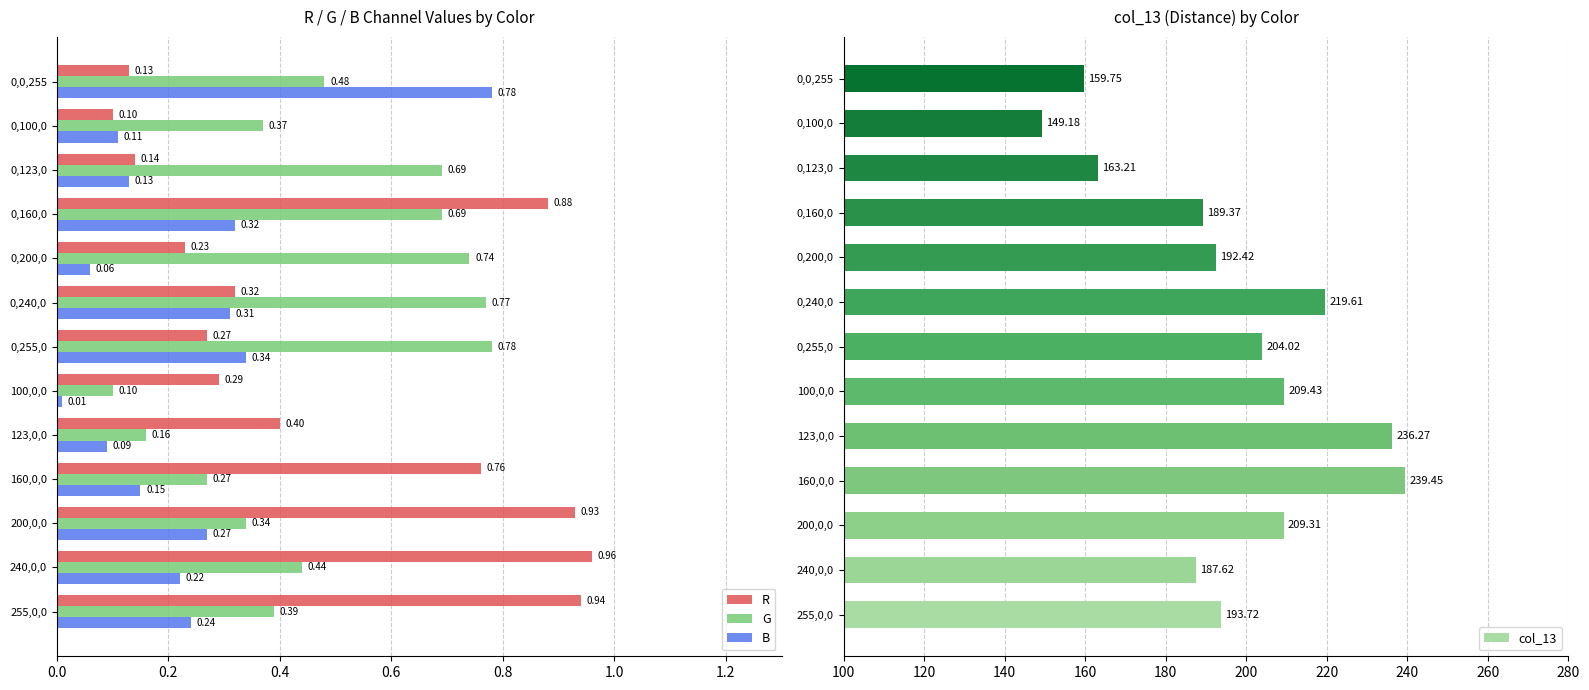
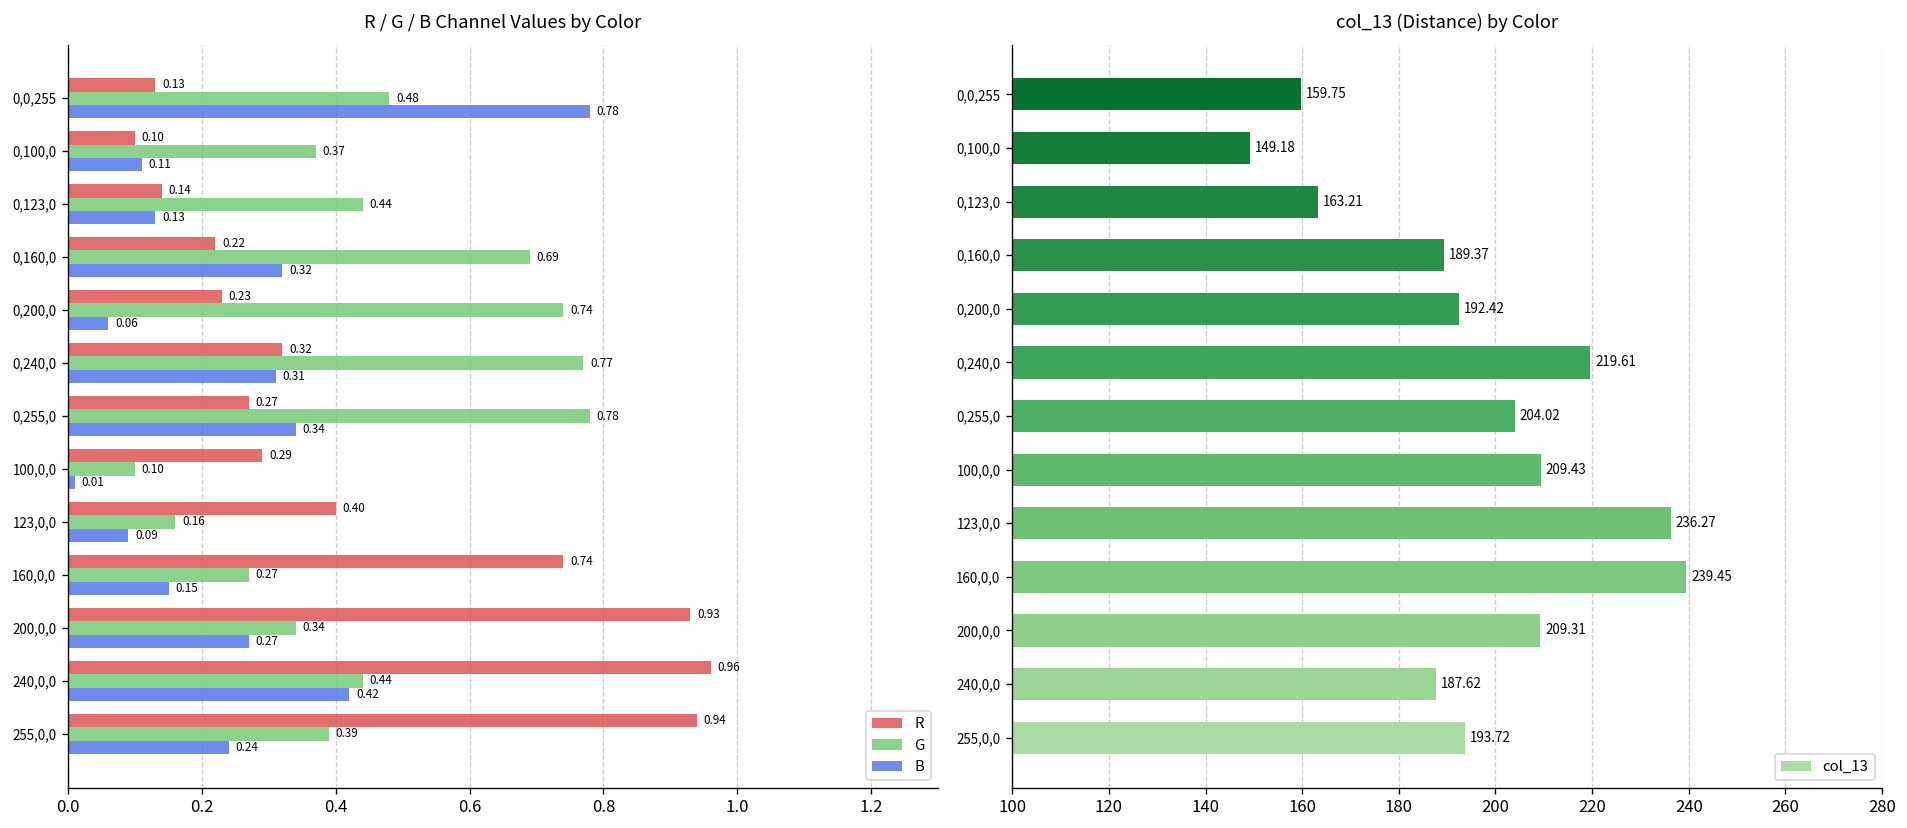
  {
    "R / G / B Channel Values by Color": {
      "R": {
        "0,0,255": 0.13,
        "0,100,0": 0.10,
        "0,123,0": 0.14,
-       "0,160,0": 0.88,
+       "0,160,0": 0.22,
        "0,200,0": 0.23,
        "0,240,0": 0.32,
        "0,255,0": 0.27,
        "100,0,0": 0.29,
        "123,0,0": 0.40,
-       "160,0,0": 0.76,
+       "160,0,0": 0.74,
        "200,0,0": 0.93,
        "240,0,0": 0.96,
        "255,0,0": 0.94
      },
      "G": {
        "0,0,255": 0.48,
        "0,100,0": 0.37,
-       "0,123,0": 0.69,
+       "0,123,0": 0.44,
        "0,160,0": 0.69,
        "0,200,0": 0.74,
        "0,240,0": 0.77,
        "0,255,0": 0.78,
        "100,0,0": 0.10,
        "123,0,0": 0.16,
        "160,0,0": 0.27,
        "200,0,0": 0.34,
        "240,0,0": 0.44,
        "255,0,0": 0.39
      },
      "B": {
        "0,0,255": 0.78,
        "0,100,0": 0.11,
        "0,123,0": 0.13,
        "0,160,0": 0.32,
        "0,200,0": 0.06,
        "0,240,0": 0.31,
        "0,255,0": 0.34,
        "100,0,0": 0.01,
        "123,0,0": 0.09,
        "160,0,0": 0.15,
        "200,0,0": 0.27,
-       "240,0,0": 0.22,
+       "240,0,0": 0.42,
        "255,0,0": 0.24
      }
    },
    "col_13 (Distance) by Color": {
      "0,0,255": 159.75,
      "0,100,0": 149.18,
      "0,123,0": 163.21,
      "0,160,0": 189.37,
      "0,200,0": 192.42,
      "0,240,0": 219.61,
      "0,255,0": 204.02,
      "100,0,0": 209.43,
      "123,0,0": 236.27,
      "160,0,0": 239.45,
      "200,0,0": 209.31,
      "240,0,0": 187.62,
      "255,0,0": 193.72
    }
  }
